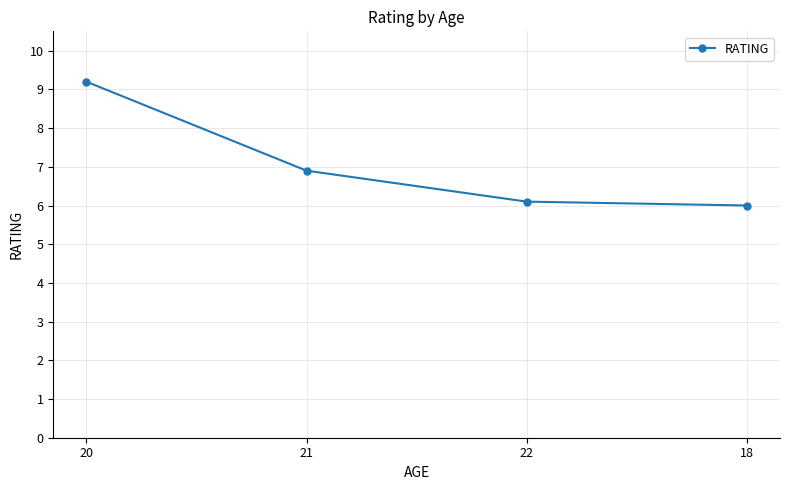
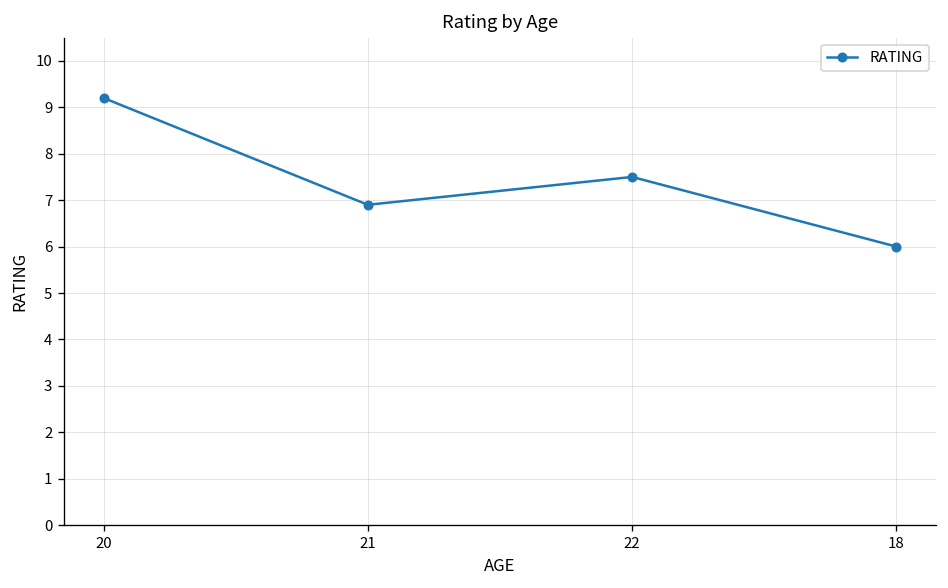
  {
    "20": 9.2,
    "21": 6.9,
-   "22": 6.1,
+   "22": 7.5,
    "18": 6.0
  }
